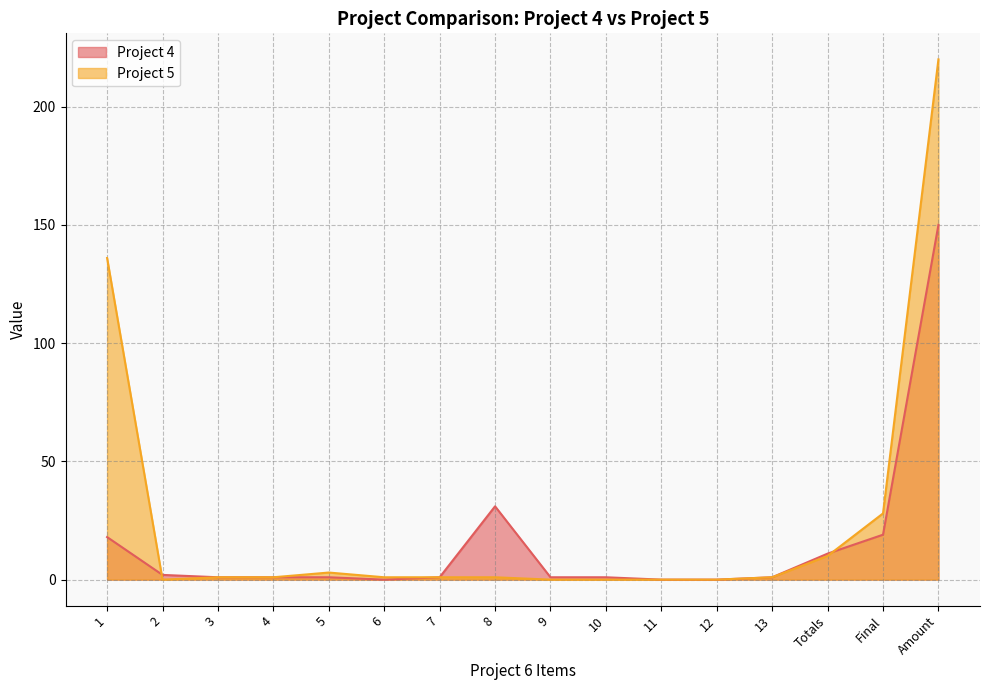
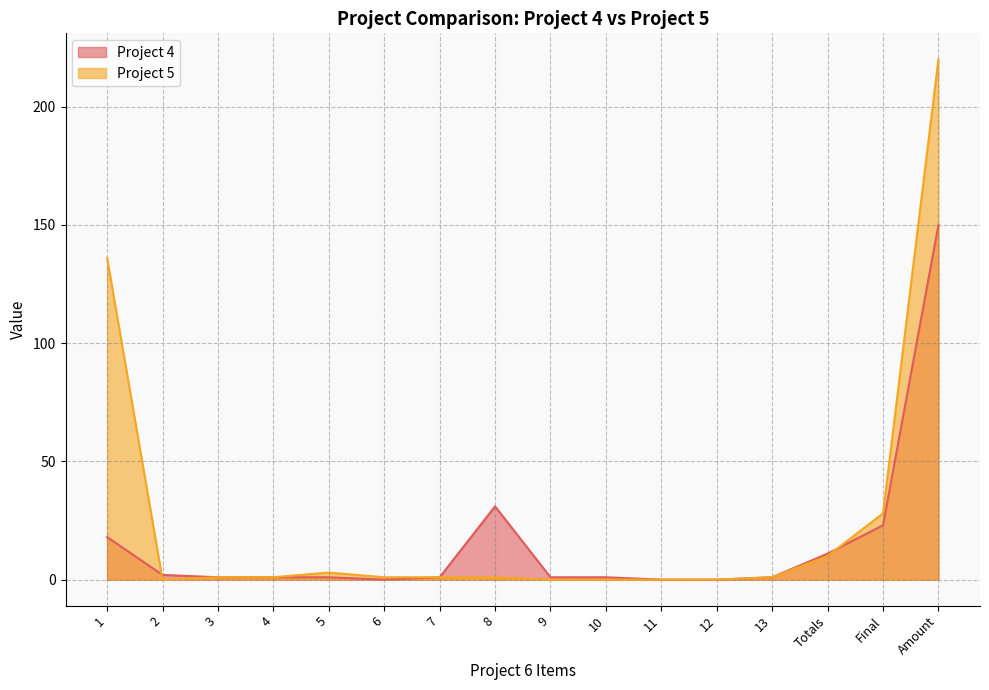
  {
    "Project 4": {
      "1": 18,
      "2": 2,
      "5": 1,
      "8": 31,
-     "Final": 19,
+     "Final": 23,
      "Amount": 150
    },
    "Project 5": {
      "1": 136,
      "2": 0,
      "5": 3,
      "8": 1,
      "Final": 28,
      "Amount": 220
    }
  }
